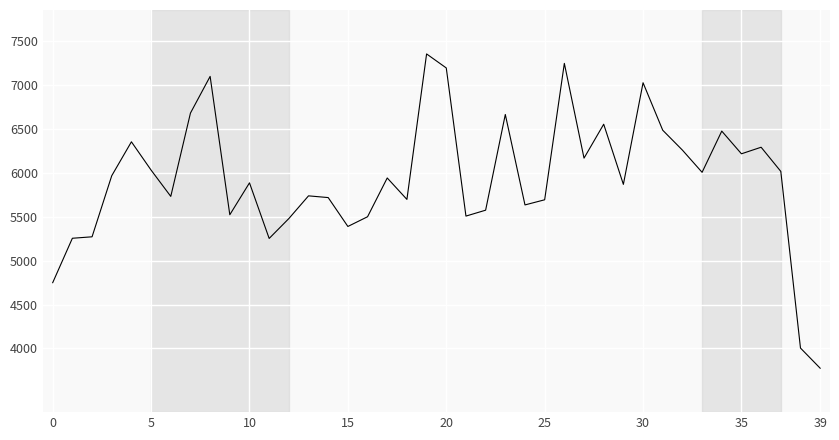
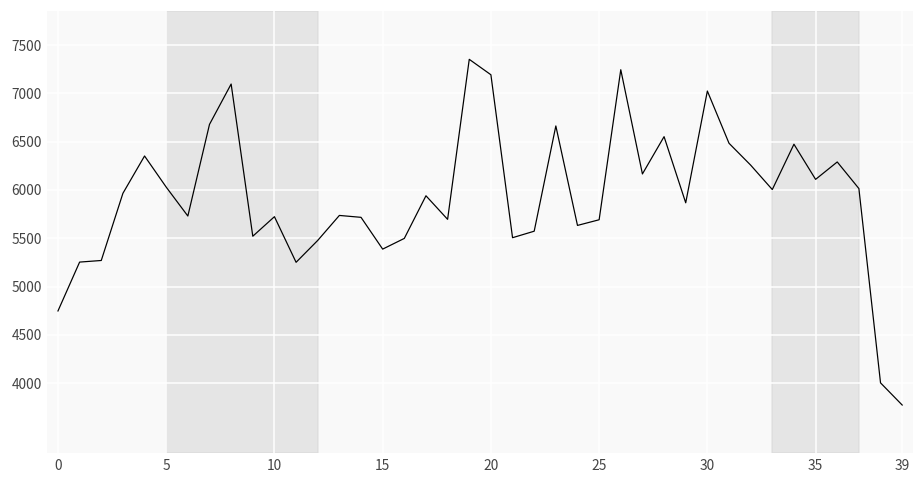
  {
    "0": 4700,
    "5": 6000,
-   "10": 5900,
+   "10": 5700,
    "15": 5400,
    "20": 7200,
    "25": 5700,
    "30": 7000,
-   "35": 6200,
+   "35": 6100,
    "39": 3800
  }
